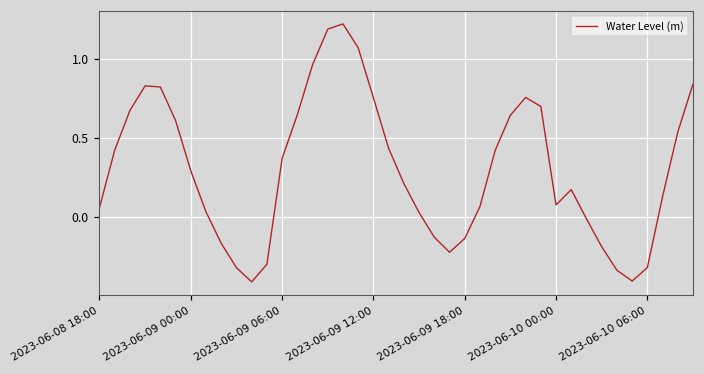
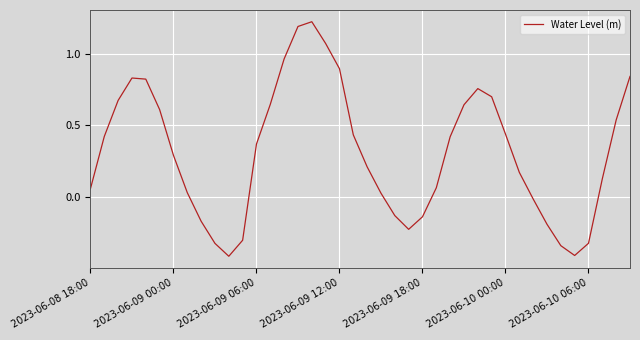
  {
    "2023-06-08 18:00": 0.06,
    "2023-06-09 00:00": 0.29,
    "2023-06-09 06:00": 0.37,
-   "2023-06-09 12:00": 0.75,
+   "2023-06-09 12:00": 0.89,
    "2023-06-09 18:00": -0.14,
-   "2023-06-10 00:00": 0.07,
+   "2023-06-10 00:00": 0.44,
    "2023-06-10 06:00": -0.32
  }
